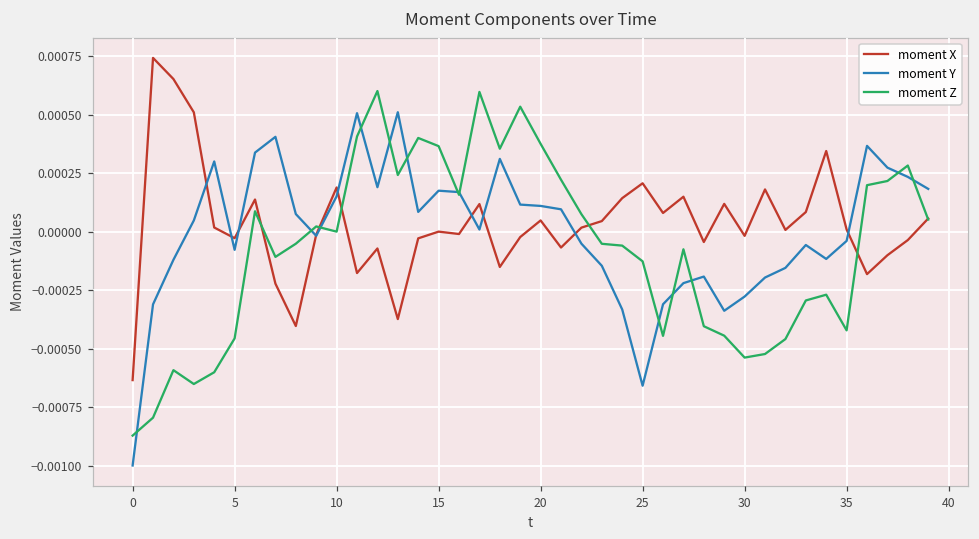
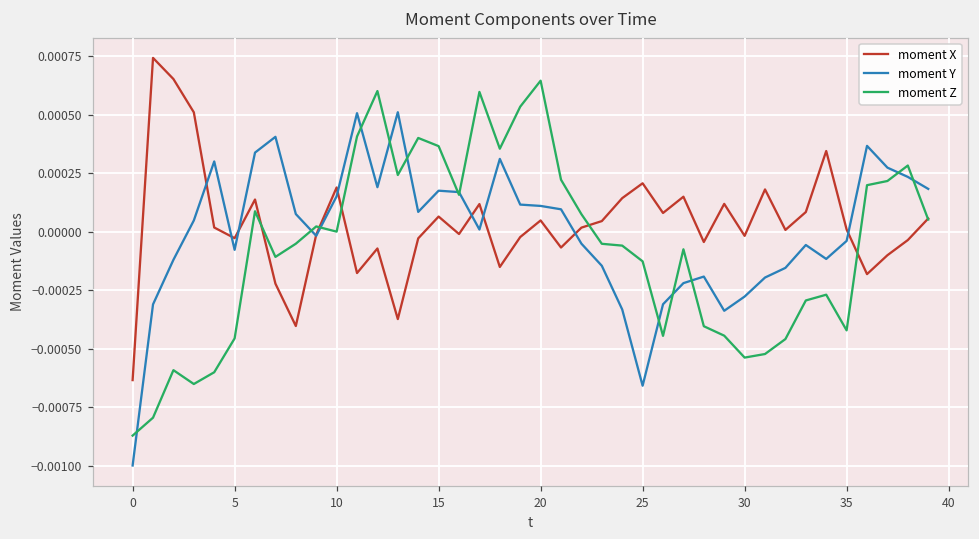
  {
    "moment X": {
      "0": -0.00063,
      "5": -0.00003,
      "10": 0.0002,
-     "15": 0.0000,
+     "15": 0.0001,
      "20": 0.00005,
      "25": 0.0002,
      "30": -0.00002,
      "35": 0.0000
    },
    "moment Y": {
      "0": -0.00100,
      "5": -0.00008,
      "10": 0.00015,
      "15": 0.00018,
      "20": 0.00011,
      "25": -0.00066,
      "30": -0.00028,
      "35": -0.00004
    },
    "moment Z": {
      "0": -0.00087,
      "5": -0.00046,
      "10": 0.00000,
      "15": 0.00037,
-     "20": 0.00038,
+     "20": 0.00065,
      "25": -0.00013,
      "30": -0.00054,
      "35": -0.00042
    }
  }
